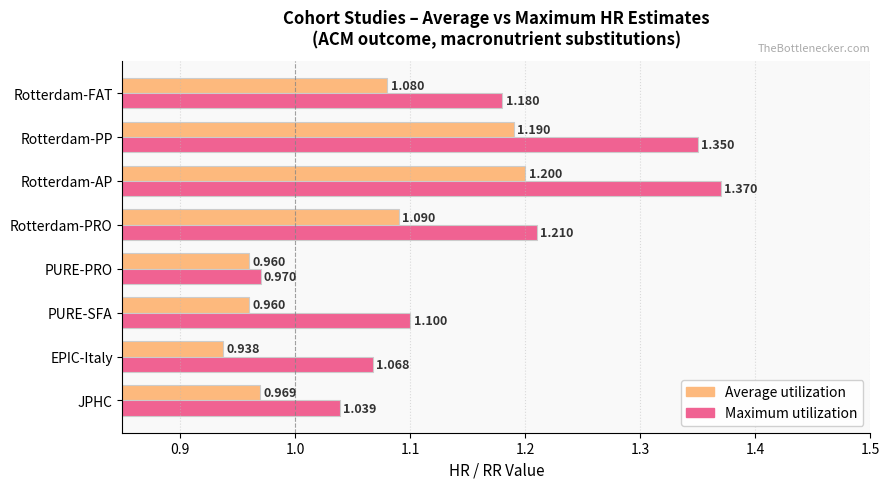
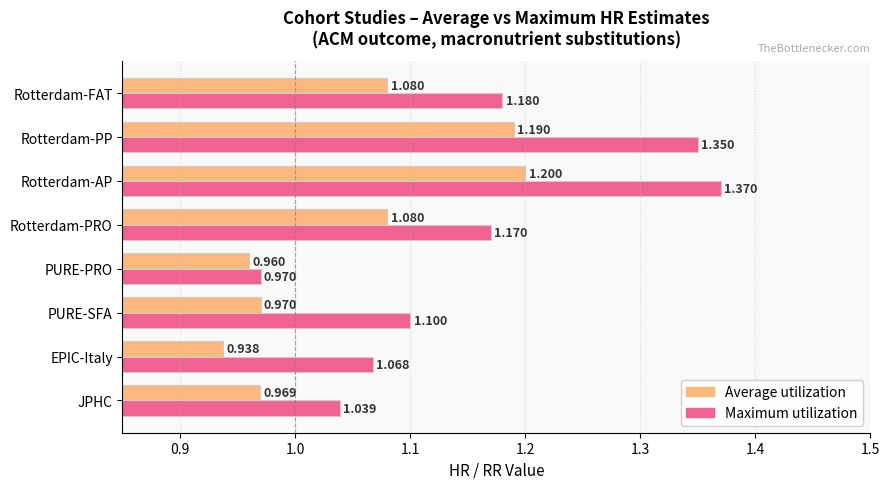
  {
    "Average utilization": {
      "Rotterdam-FAT": 1.080,
      "Rotterdam-PP": 1.190,
      "Rotterdam-AP": 1.200,
-     "Rotterdam-PRO": 1.090,
+     "Rotterdam-PRO": 1.080,
      "PURE-PRO": 0.960,
-     "PURE-SFA": 0.960,
+     "PURE-SFA": 0.970,
      "EPIC-Italy": 0.938,
      "JPHC": 0.969
    },
    "Maximum utilization": {
      "Rotterdam-FAT": 1.180,
      "Rotterdam-PP": 1.350,
      "Rotterdam-AP": 1.370,
-     "Rotterdam-PRO": 1.210,
+     "Rotterdam-PRO": 1.170,
      "PURE-PRO": 0.970,
      "PURE-SFA": 1.100,
      "EPIC-Italy": 1.068,
      "JPHC": 1.039
    }
  }
